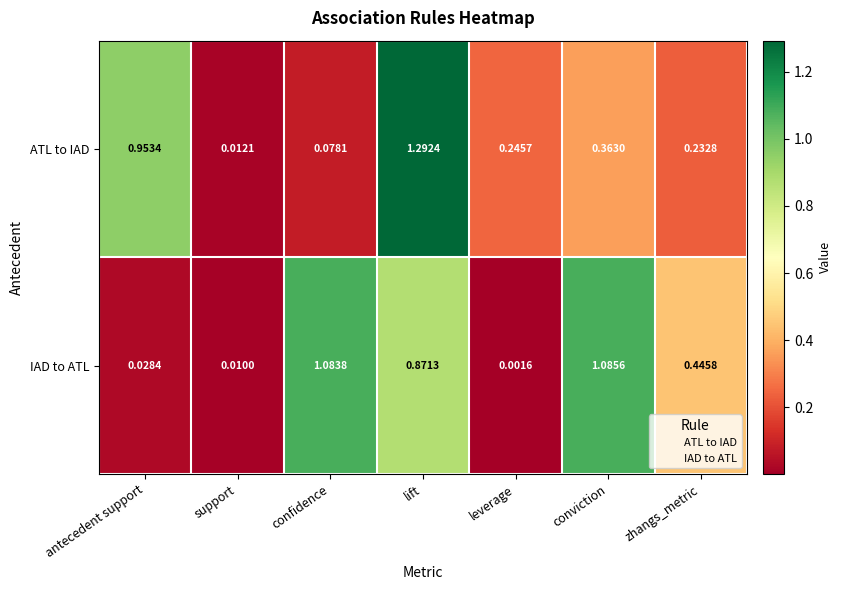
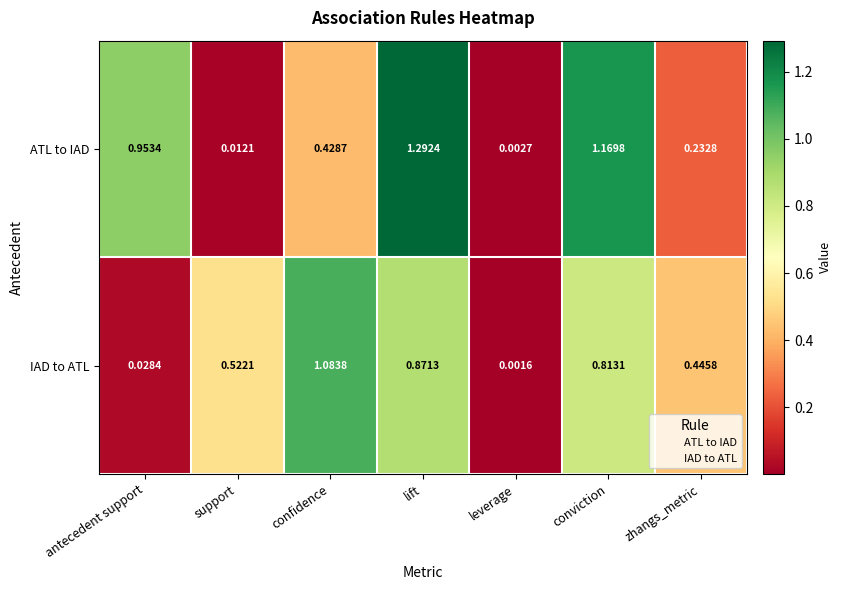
  {
    "ATL to IAD": {
      "antecedent support": 0.9534,
      "support": 0.0121,
-     "confidence": 0.0781,
+     "confidence": 0.4287,
      "lift": 1.2924,
-     "leverage": 0.2457,
-     "conviction": 0.3630,
+     "leverage": 0.0027,
+     "conviction": 1.1698,
      "zhangs_metric": 0.2328
    },
    "IAD to ATL": {
      "antecedent support": 0.0284,
-     "support": 0.0100,
+     "support": 0.5221,
      "confidence": 1.0838,
      "lift": 0.8713,
      "leverage": 0.0016,
-     "conviction": 1.0856,
+     "conviction": 0.8131,
      "zhangs_metric": 0.4458
    }
  }
